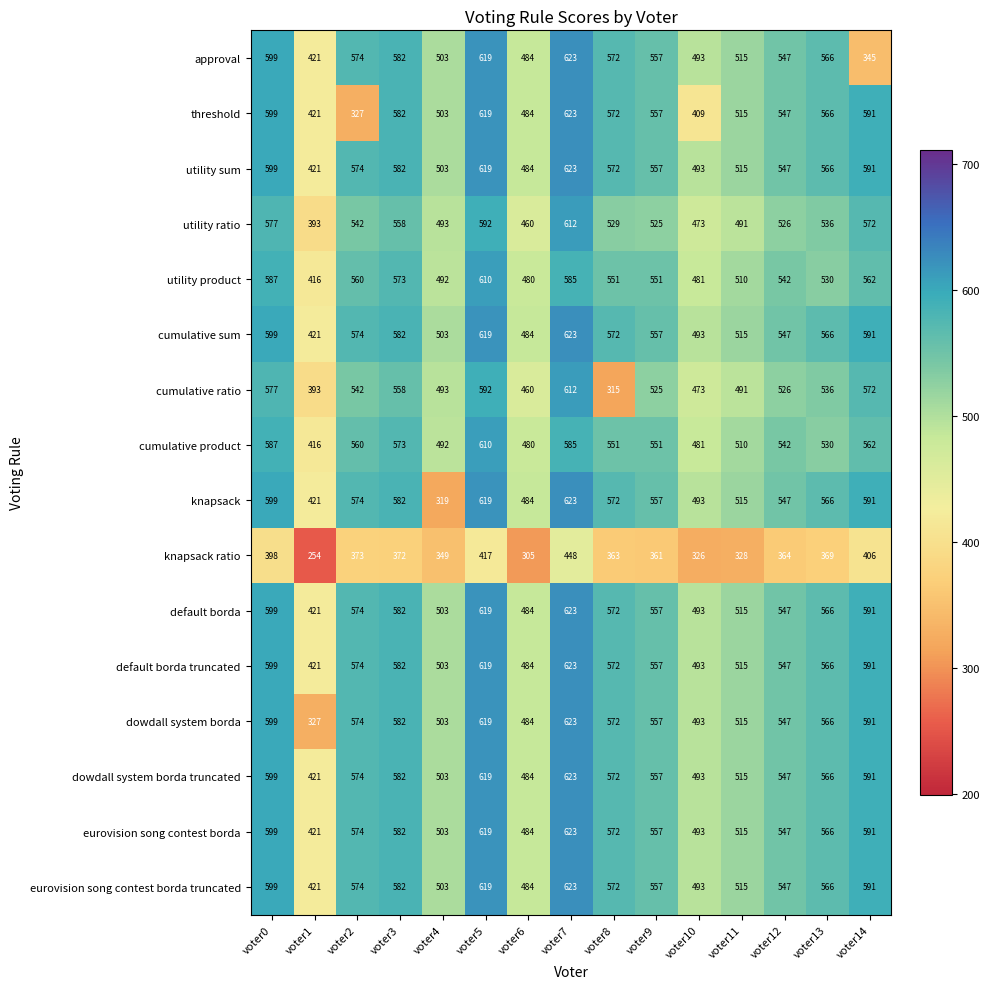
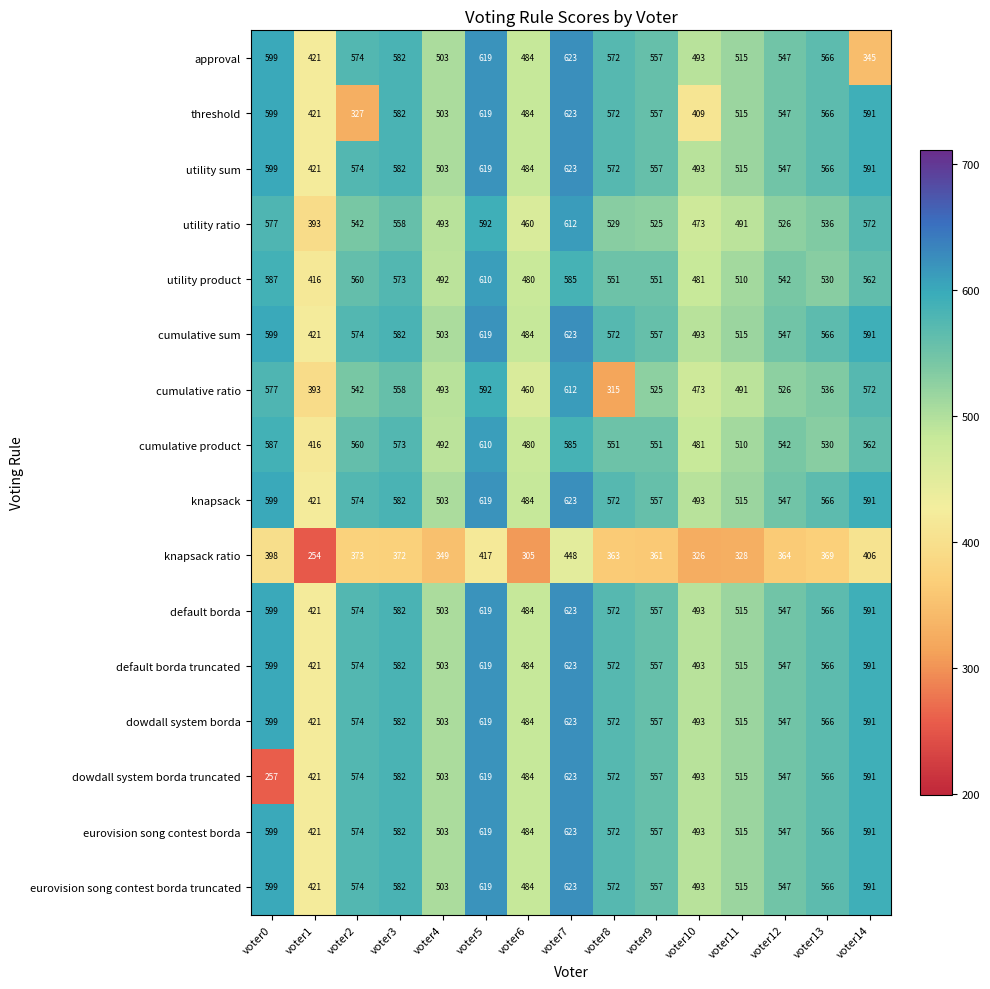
  {
    "knapsack": {
      "voter0": 599,
      "voter1": 421,
      "voter2": 574,
      "voter3": 582,
-     "voter4": 319,
+     "voter4": 503,
      "voter5": 619,
      "voter6": 484,
      "voter7": 623,
      "voter8": 572,
      "voter9": 557,
      "voter10": 493,
      "voter11": 515,
      "voter12": 547,
      "voter13": 566,
      "voter14": 591
    },
    "dowdall system borda": {
      "voter0": 599,
-     "voter1": 327,
+     "voter1": 421,
      "voter2": 574,
      "voter3": 582,
      "voter4": 503,
      "voter5": 619,
      "voter6": 484,
      "voter7": 623,
      "voter8": 572,
      "voter9": 557,
      "voter10": 493,
      "voter11": 515,
      "voter12": 547,
      "voter13": 566,
      "voter14": 591
    },
    "dowdall system borda truncated": {
-     "voter0": 599,
+     "voter0": 257,
      "voter1": 421,
      "voter2": 574,
      "voter3": 582,
      "voter4": 503,
      "voter5": 619,
      "voter6": 484,
      "voter7": 623,
      "voter8": 572,
      "voter9": 557,
      "voter10": 493,
      "voter11": 515,
      "voter12": 547,
      "voter13": 566,
      "voter14": 591
    }
  }
